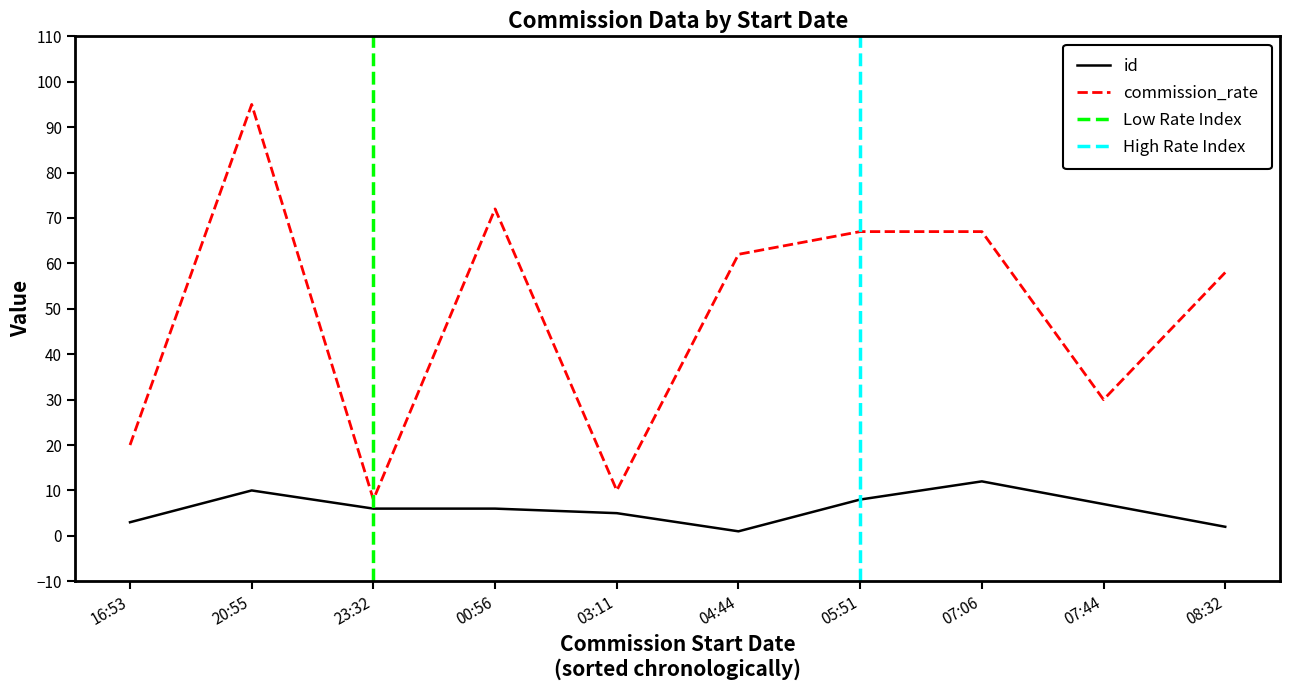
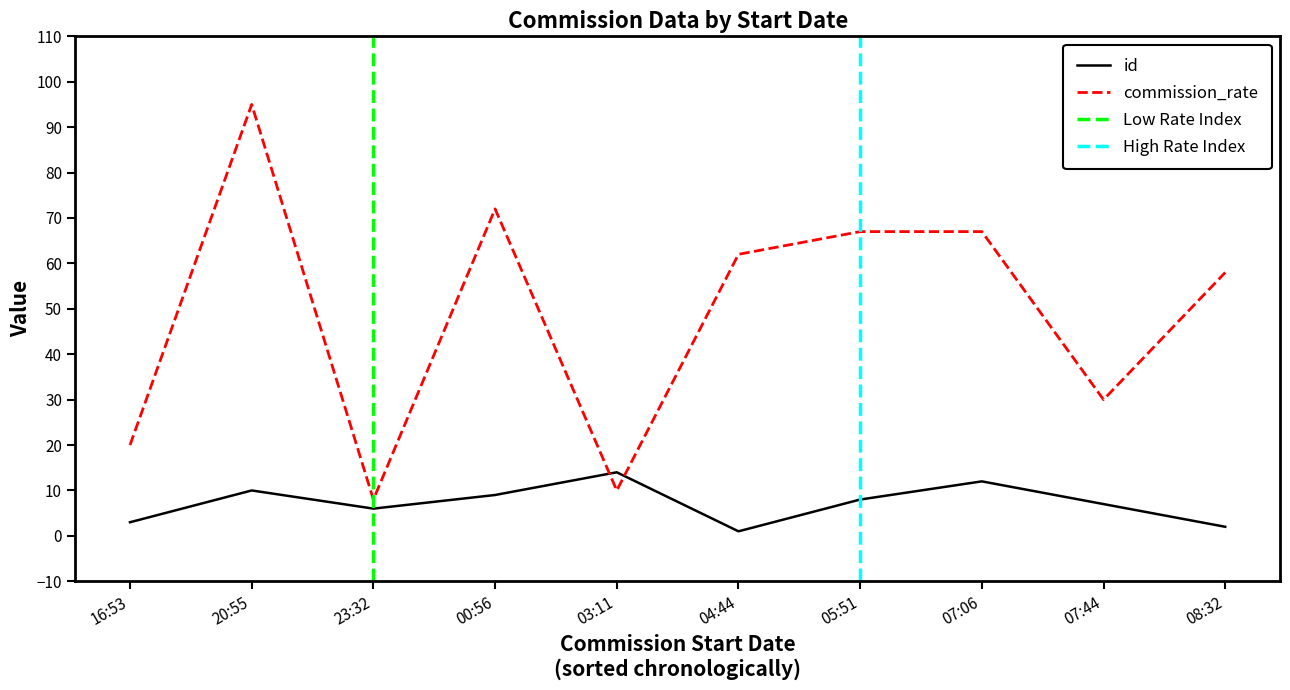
  {
    "id": {
      "16:53": 3,
      "20:55": 10,
      "23:32": 6,
-     "00:56": 6,
-     "03:11": 5,
+     "00:56": 9,
+     "03:11": 14,
      "04:44": 1,
      "05:51": 8,
      "07:06": 12,
      "07:44": 7,
      "08:32": 2
    },
    "commission_rate": {
      "16:53": 20,
      "20:55": 95,
      "23:32": 8,
      "00:56": 72,
      "03:11": 10,
      "04:44": 62,
      "05:51": 67,
      "07:06": 67,
      "07:44": 30,
      "08:32": 58
    }
  }
